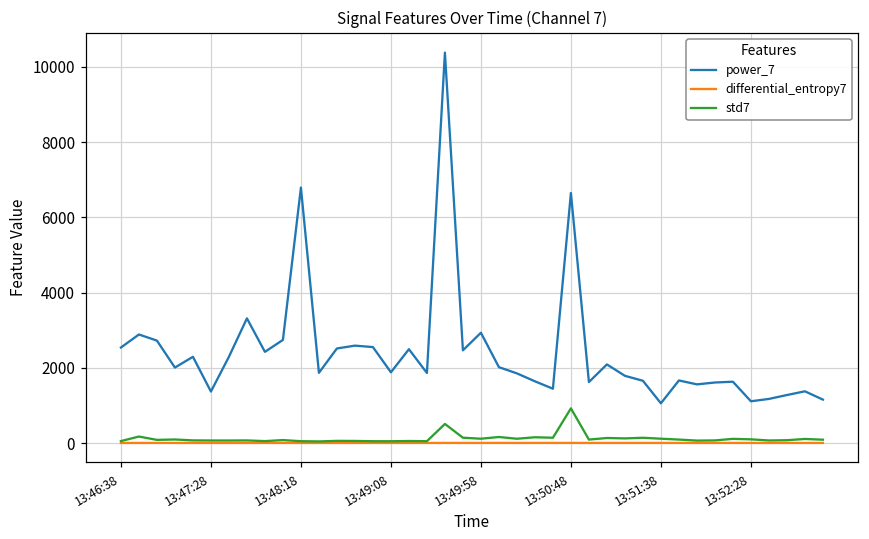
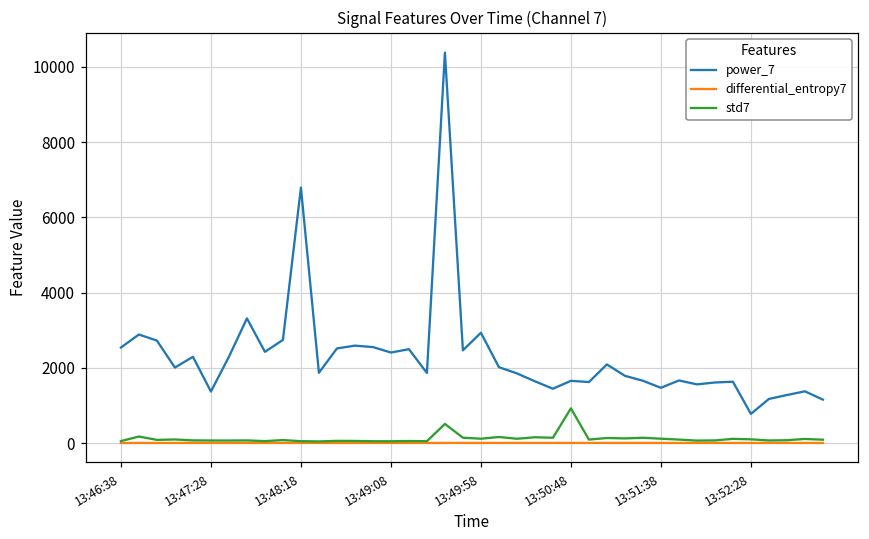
  {
    "power_7": {
      "13:46:38": 2500,
      "13:47:28": 1400,
      "13:48:18": 6800,
-     "13:49:08": 1900,
+     "13:49:08": 2400,
      "13:49:58": 2900,
-     "13:50:48": 6600,
-     "13:51:38": 1100,
-     "13:52:28": 1100
+     "13:50:48": 1700,
+     "13:51:38": 1500,
+     "13:52:28": 800
    },
    "differential_entropy7": {
      "13:49:58": 0,
      "13:50:48": 0,
      "13:51:38": 0,
      "13:52:28": 0
    },
    "std7": {
      "13:49:58": 100,
      "13:50:48": 900,
      "13:51:38": 100,
      "13:52:28": 100
    }
  }
